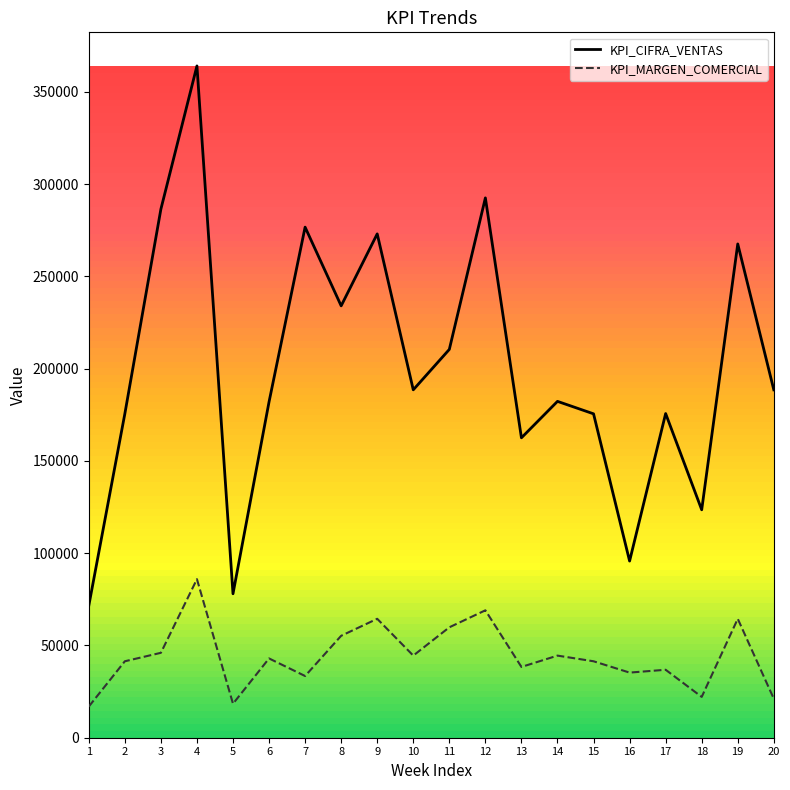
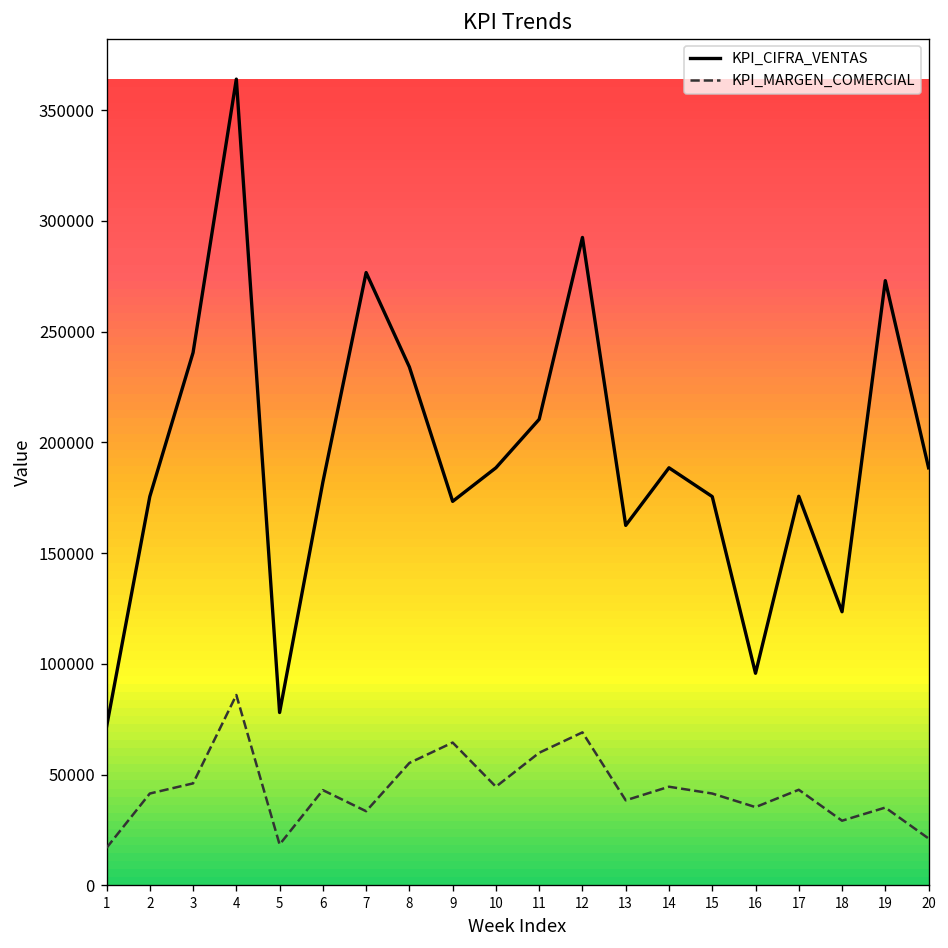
  {
    "KPI_CIFRA_VENTAS": {
      "1": 72000,
      "2": 176000,
-     "3": 286000,
+     "3": 241000,
      "4": 364000,
      "5": 78000,
      "6": 182000,
      "7": 277000,
      "8": 234000,
-     "9": 273000,
+     "9": 173000,
      "10": 189000,
      "11": 210000,
      "12": 293000,
      "13": 163000,
-     "14": 182000,
+     "14": 189000,
      "15": 176000,
      "16": 96000,
      "17": 176000,
      "18": 124000,
-     "19": 268000,
+     "19": 273000,
      "20": 189000
    },
    "KPI_MARGEN_COMERCIAL": {
      "1": 17000,
      "2": 41000,
      "3": 46000,
      "4": 86000,
      "5": 18000,
      "6": 43000,
      "7": 33000,
      "8": 55000,
      "9": 64000,
      "10": 44000,
      "11": 60000,
      "12": 69000,
      "13": 38000,
      "14": 44000,
      "15": 41000,
      "16": 35000,
-     "17": 37000,
-     "18": 22000,
-     "19": 64000,
+     "17": 43000,
+     "18": 29000,
+     "19": 35000,
      "20": 21000
    }
  }
